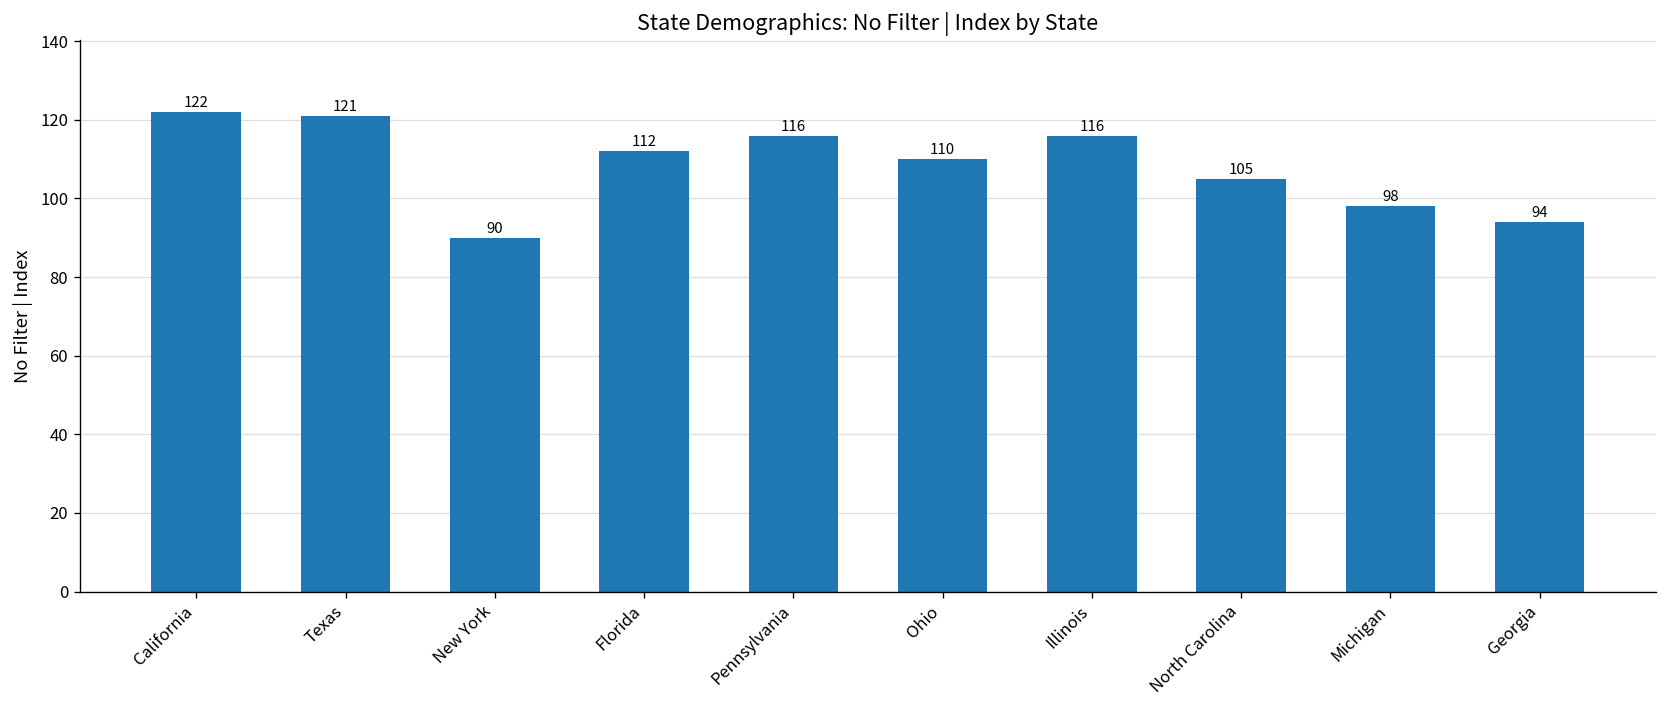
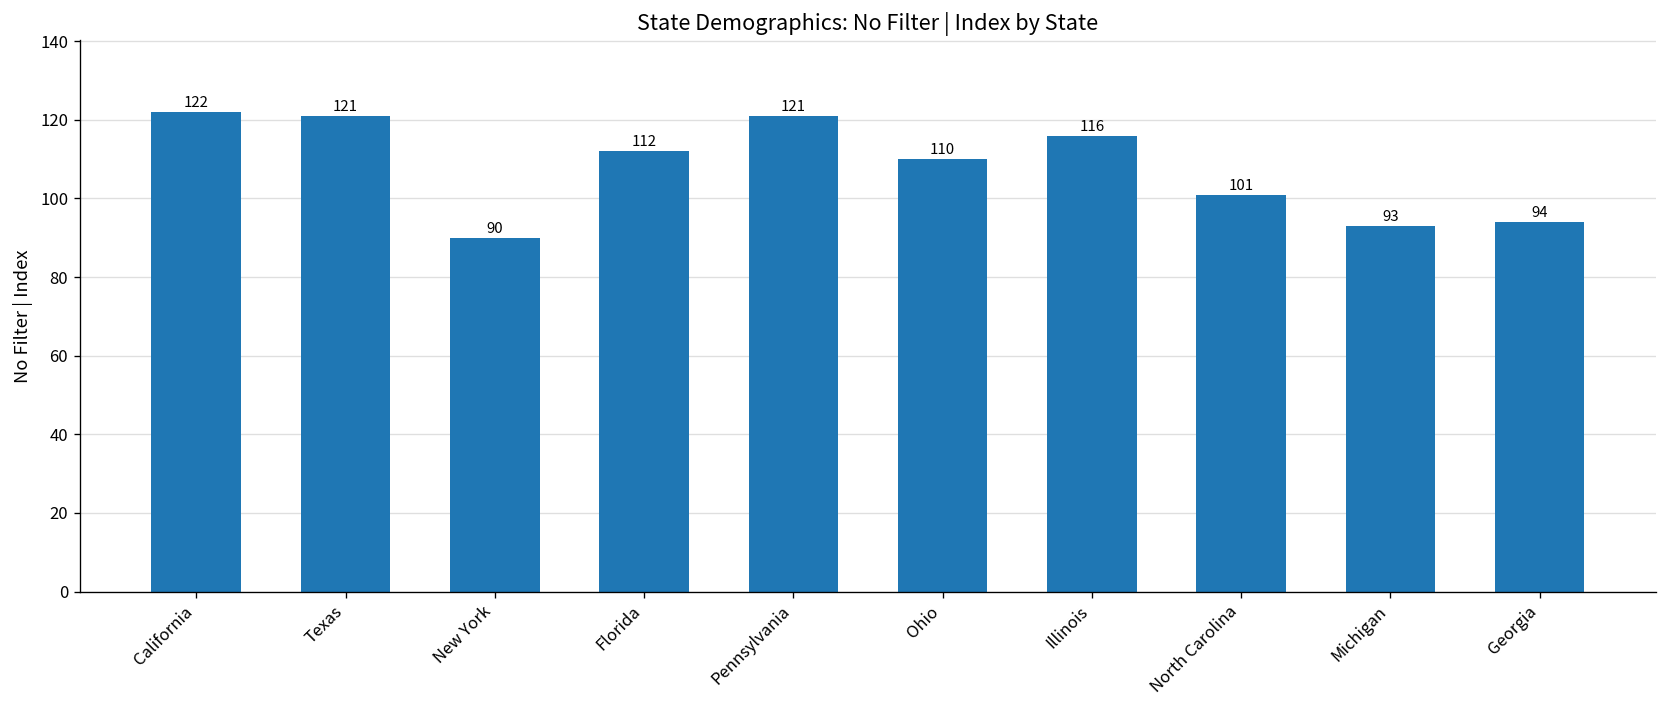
  {
    "California": 122,
    "Texas": 121,
    "New York": 90,
    "Florida": 112,
-   "Pennsylvania": 116,
+   "Pennsylvania": 121,
    "Ohio": 110,
    "Illinois": 116,
-   "North Carolina": 105,
-   "Michigan": 98,
+   "North Carolina": 101,
+   "Michigan": 93,
    "Georgia": 94
  }
